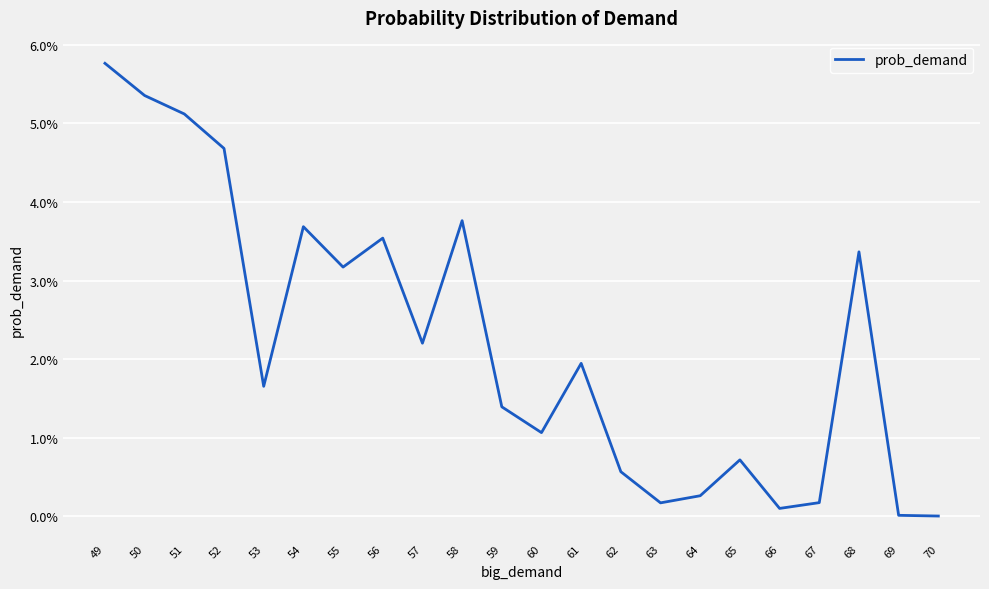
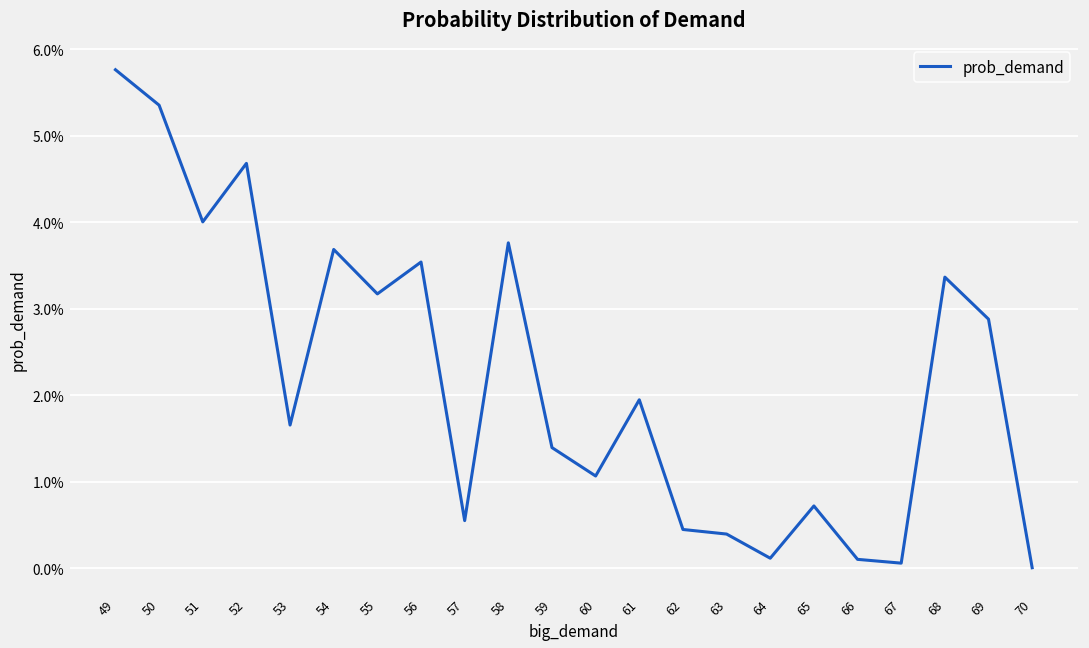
  {
    "49": "5.8%",
    "50": "5.4%",
-   "51": "5.1%",
+   "51": "4.0%",
    "52": "4.7%",
    "53": "1.7%",
    "54": "3.7%",
    "55": "3.2%",
    "56": "3.5%",
-   "57": "2.2%",
+   "57": "0.5%",
    "58": "3.8%",
    "59": "1.4%",
    "60": "1.1%",
    "61": "1.9%",
-   "62": "0.6%",
-   "63": "0.2%",
-   "64": "0.3%",
+   "62": "0.4%",
+   "63": "0.4%",
+   "64": "0.1%",
    "65": "0.7%",
    "66": "0.1%",
-   "67": "0.2%",
+   "67": "0.1%",
    "68": "3.4%",
-   "69": "0.0%",
+   "69": "2.9%",
    "70": "0.0%"
  }
